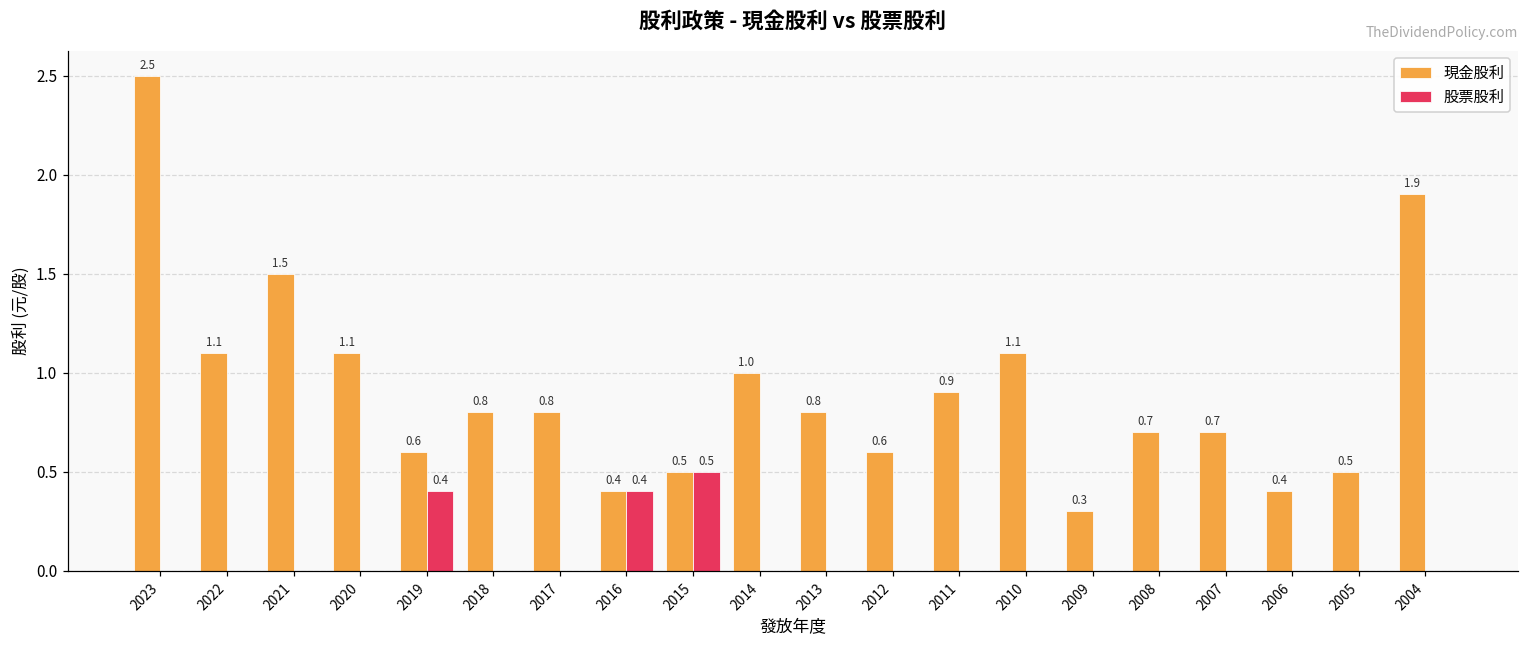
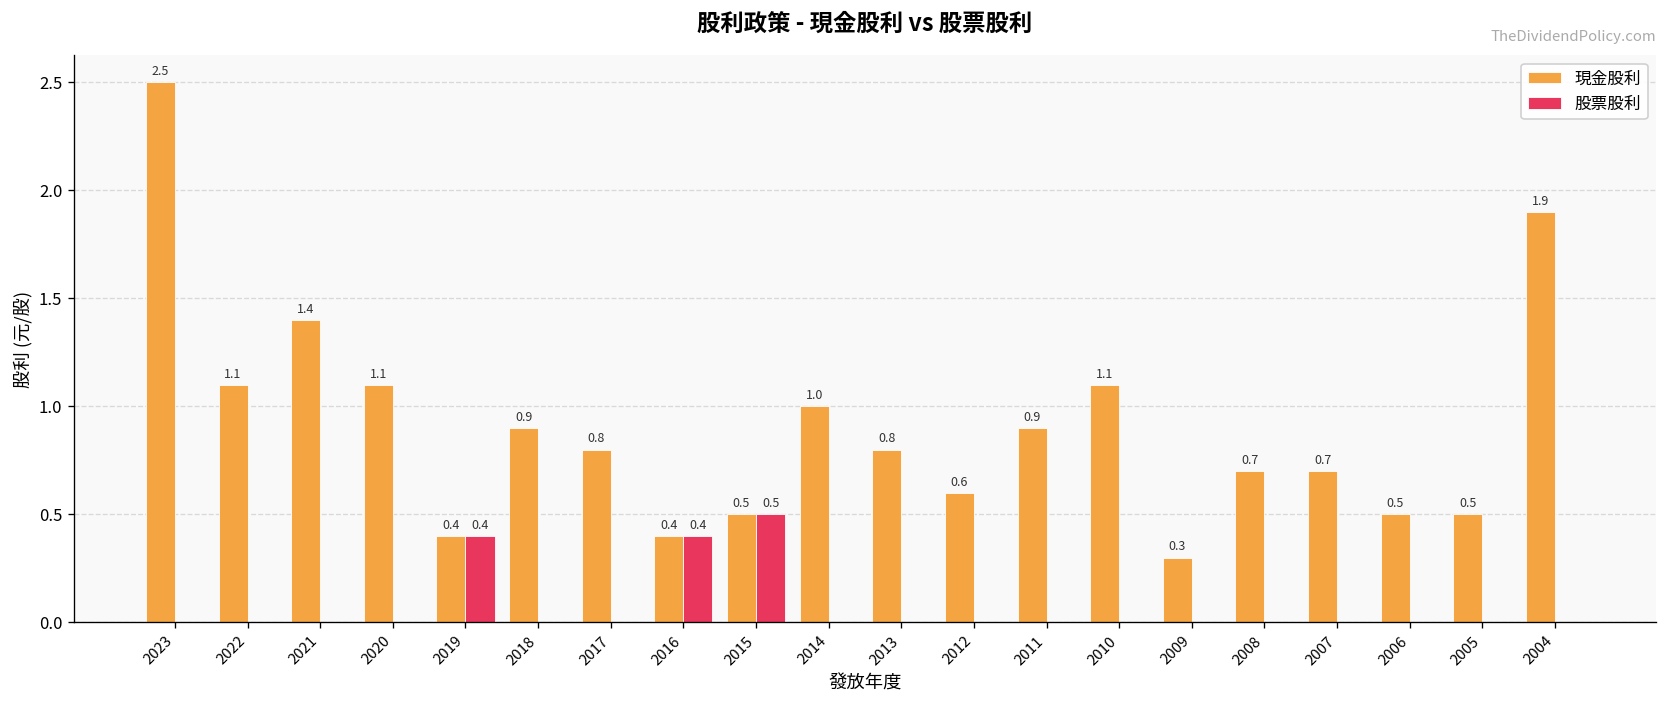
  {
    "現金股利": {
      "2023": 2.5,
      "2022": 1.1,
-     "2021": 1.5,
+     "2021": 1.4,
      "2020": 1.1,
-     "2019": 0.6,
-     "2018": 0.8,
+     "2019": 0.4,
+     "2018": 0.9,
      "2017": 0.8,
      "2016": 0.4,
      "2015": 0.5,
      "2014": 1.0,
      "2013": 0.8,
      "2012": 0.6,
      "2011": 0.9,
      "2010": 1.1,
      "2009": 0.3,
      "2008": 0.7,
      "2007": 0.7,
-     "2006": 0.4,
+     "2006": 0.5,
      "2005": 0.5,
      "2004": 1.9
    },
    "股票股利": {
      "2019": 0.4,
      "2016": 0.4,
      "2015": 0.5
    }
  }
